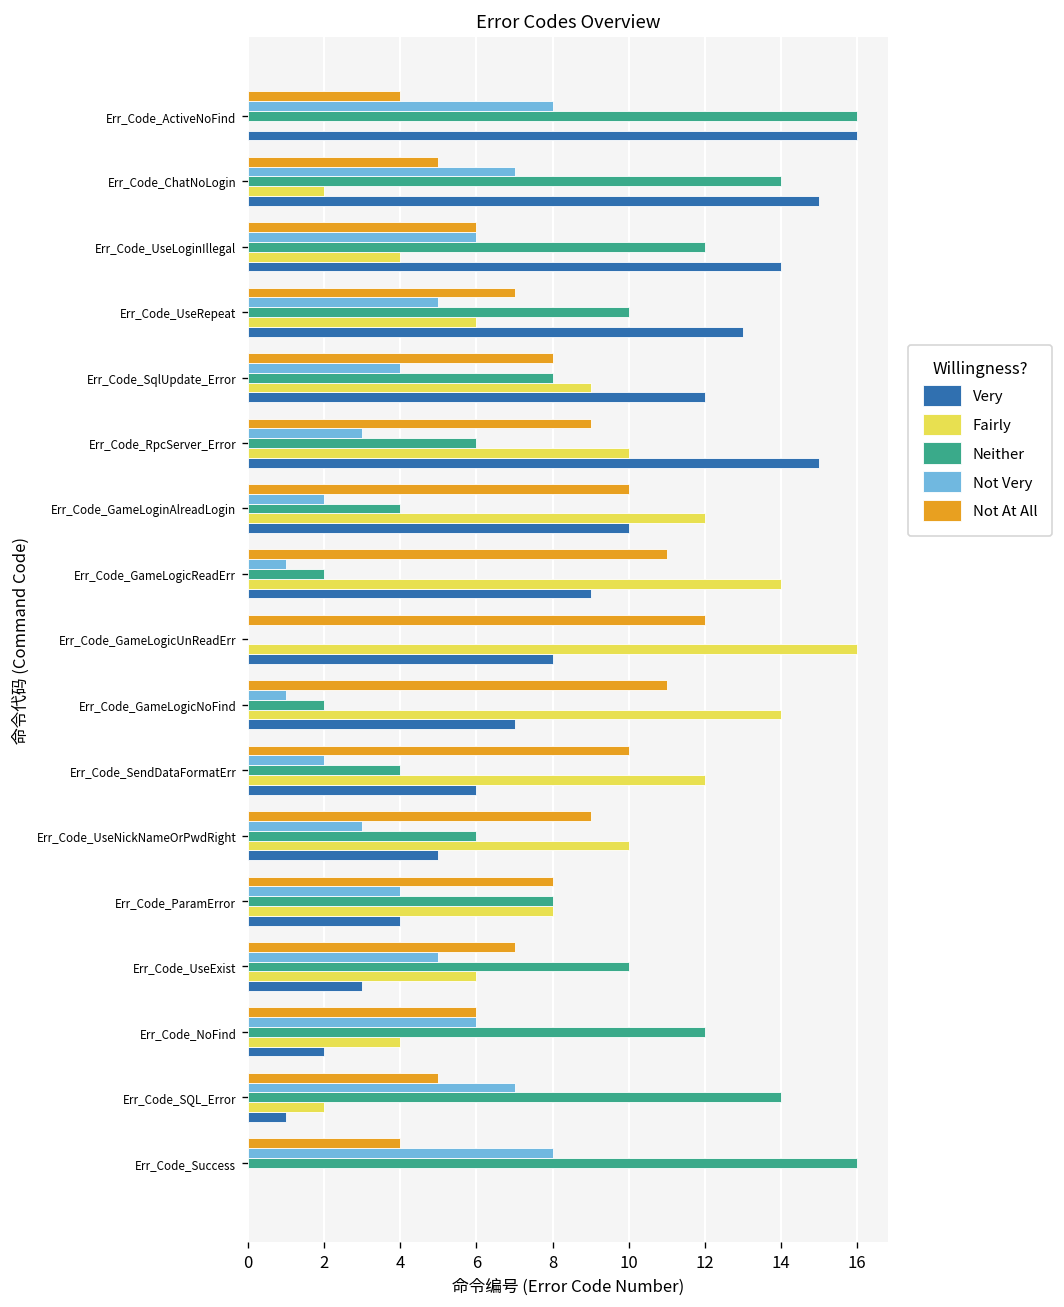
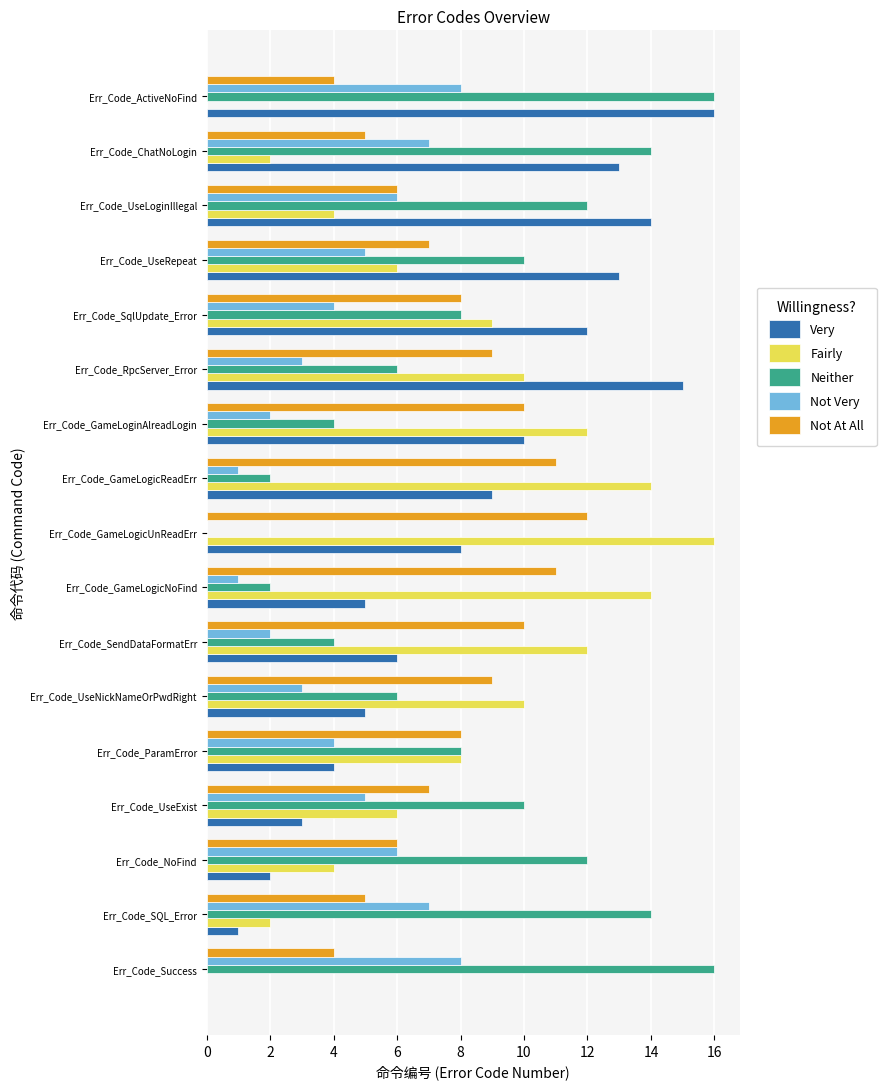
  {
    "Very": {
      "Err_Code_ActiveNoFind": 16,
-     "Err_Code_ChatNoLogin": 15,
+     "Err_Code_ChatNoLogin": 13,
      "Err_Code_UseLoginIllegal": 14,
      "Err_Code_UseRepeat": 13,
      "Err_Code_SqlUpdate_Error": 12,
      "Err_Code_RpcServer_Error": 15,
      "Err_Code_GameLoginAlreadLogin": 10,
      "Err_Code_GameLogicReadErr": 9,
      "Err_Code_GameLogicUnReadErr": 8,
-     "Err_Code_GameLogicNoFind": 7,
+     "Err_Code_GameLogicNoFind": 5,
      "Err_Code_SendDataFormatErr": 6,
      "Err_Code_UseNickNameOrPwdRight": 5,
      "Err_Code_ParamError": 4,
      "Err_Code_UseExist": 3,
      "Err_Code_NoFind": 2,
      "Err_Code_SQL_Error": 1,
      "Err_Code_Success": 0
    },
    "Fairly": {
      "Err_Code_ActiveNoFind": 0,
      "Err_Code_ChatNoLogin": 2,
      "Err_Code_UseLoginIllegal": 4,
      "Err_Code_UseRepeat": 6,
      "Err_Code_SqlUpdate_Error": 9,
      "Err_Code_RpcServer_Error": 10,
      "Err_Code_GameLoginAlreadLogin": 12,
      "Err_Code_GameLogicReadErr": 14,
      "Err_Code_GameLogicUnReadErr": 16,
      "Err_Code_GameLogicNoFind": 14,
      "Err_Code_SendDataFormatErr": 12,
      "Err_Code_UseNickNameOrPwdRight": 10,
      "Err_Code_ParamError": 8,
      "Err_Code_UseExist": 6,
      "Err_Code_NoFind": 4,
      "Err_Code_SQL_Error": 2,
      "Err_Code_Success": 0
    },
    "Neither": {
      "Err_Code_ActiveNoFind": 16,
      "Err_Code_ChatNoLogin": 14,
      "Err_Code_UseLoginIllegal": 12,
      "Err_Code_UseRepeat": 10,
      "Err_Code_SqlUpdate_Error": 8,
      "Err_Code_RpcServer_Error": 6,
      "Err_Code_GameLoginAlreadLogin": 4,
      "Err_Code_GameLogicReadErr": 2,
      "Err_Code_GameLogicUnReadErr": 0,
      "Err_Code_GameLogicNoFind": 2,
      "Err_Code_SendDataFormatErr": 4,
      "Err_Code_UseNickNameOrPwdRight": 6,
      "Err_Code_ParamError": 8,
      "Err_Code_UseExist": 10,
      "Err_Code_NoFind": 12,
      "Err_Code_SQL_Error": 14,
      "Err_Code_Success": 16
    },
    "Not Very": {
      "Err_Code_ActiveNoFind": 8,
      "Err_Code_ChatNoLogin": 7,
      "Err_Code_UseLoginIllegal": 6,
      "Err_Code_UseRepeat": 5,
      "Err_Code_SqlUpdate_Error": 4,
      "Err_Code_RpcServer_Error": 3,
      "Err_Code_GameLoginAlreadLogin": 2,
      "Err_Code_GameLogicReadErr": 1,
      "Err_Code_GameLogicUnReadErr": 0,
      "Err_Code_GameLogicNoFind": 1,
      "Err_Code_SendDataFormatErr": 2,
      "Err_Code_UseNickNameOrPwdRight": 3,
      "Err_Code_ParamError": 4,
      "Err_Code_UseExist": 5,
      "Err_Code_NoFind": 6,
      "Err_Code_SQL_Error": 7,
      "Err_Code_Success": 8
    },
    "Not At All": {
      "Err_Code_ActiveNoFind": 4,
      "Err_Code_ChatNoLogin": 5,
      "Err_Code_UseLoginIllegal": 6,
      "Err_Code_UseRepeat": 7,
      "Err_Code_SqlUpdate_Error": 8,
      "Err_Code_RpcServer_Error": 9,
      "Err_Code_GameLoginAlreadLogin": 10,
      "Err_Code_GameLogicReadErr": 11,
      "Err_Code_GameLogicUnReadErr": 12,
      "Err_Code_GameLogicNoFind": 11,
      "Err_Code_SendDataFormatErr": 10,
      "Err_Code_UseNickNameOrPwdRight": 9,
      "Err_Code_ParamError": 8,
      "Err_Code_UseExist": 7,
      "Err_Code_NoFind": 6,
      "Err_Code_SQL_Error": 5,
      "Err_Code_Success": 4
    }
  }
